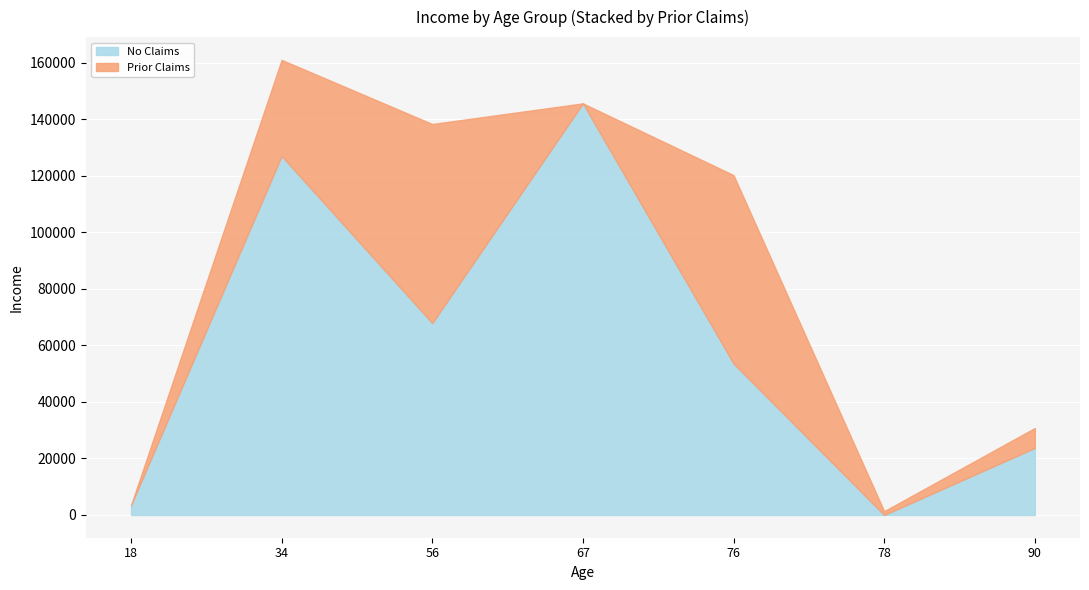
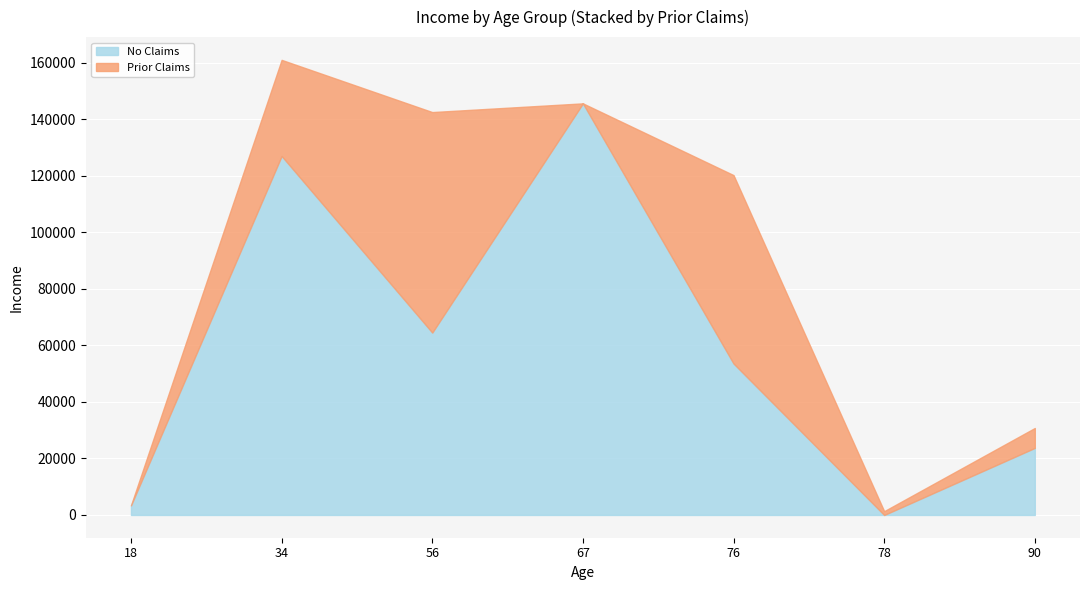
  {
    "No Claims": {
      "34": 127000,
-     "56": 68000,
+     "56": 65000,
      "76": 54000,
      "78": 0,
      "90": 24000
    },
    "Prior Claims": {
      "34": 34000,
-     "56": 70000,
+     "56": 78000,
      "76": 67000,
      "78": 1000,
      "90": 7000
    }
  }
